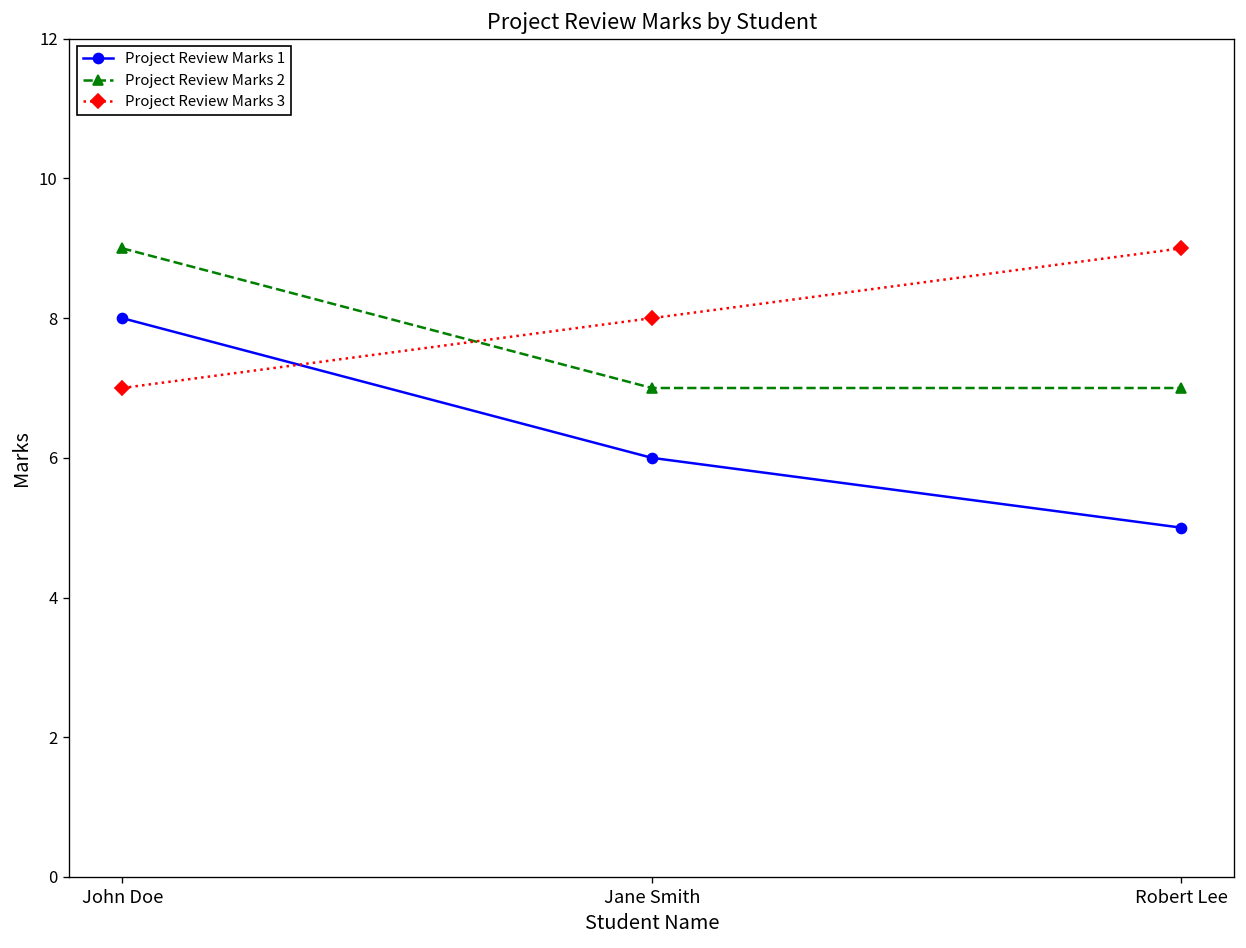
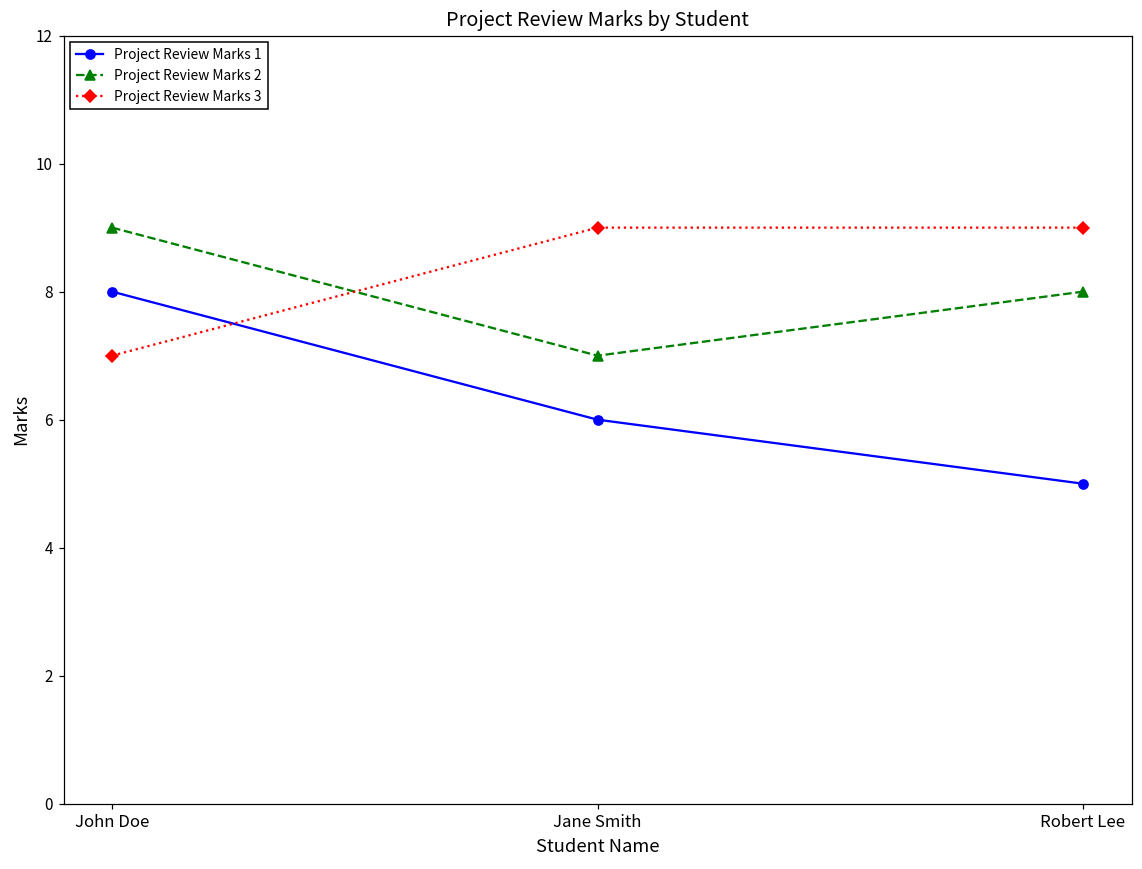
  {
    "Project Review Marks 1": {
      "John Doe": 8,
      "Jane Smith": 6,
      "Robert Lee": 5
    },
    "Project Review Marks 2": {
      "John Doe": 9,
      "Jane Smith": 7,
-     "Robert Lee": 7
+     "Robert Lee": 8
    },
    "Project Review Marks 3": {
      "John Doe": 7,
-     "Jane Smith": 8,
+     "Jane Smith": 9,
      "Robert Lee": 9
    }
  }
